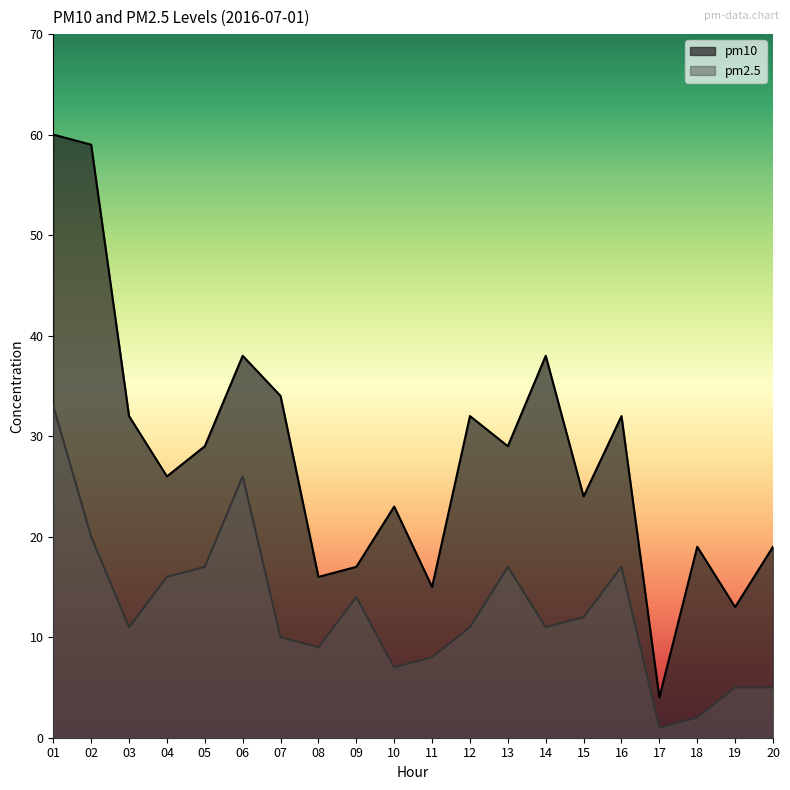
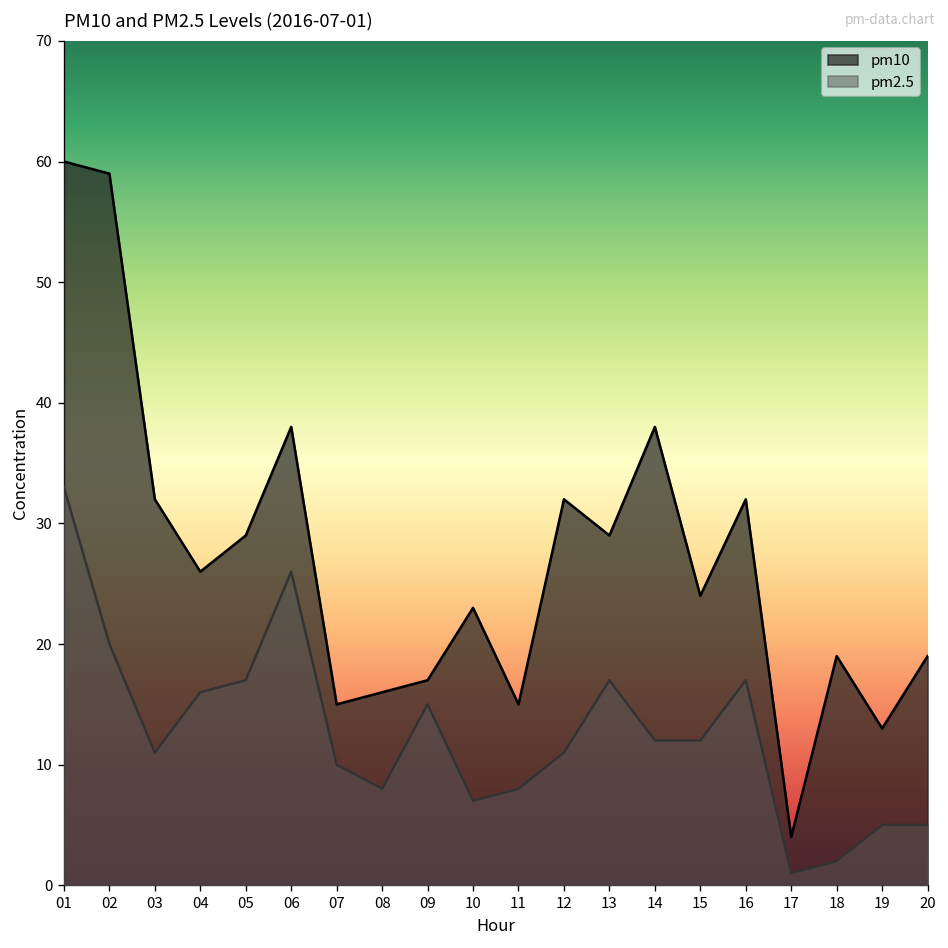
  {
    "pm10": {
      "01": 60,
      "02": 59,
      "03": 32,
      "04": 26,
      "05": 29,
      "06": 38,
-     "07": 34,
+     "07": 15,
      "08": 16,
      "09": 17,
      "10": 23,
      "11": 15,
      "12": 32,
      "13": 29,
      "14": 38,
      "15": 24,
      "16": 32,
      "17": 4,
      "18": 19,
      "19": 13,
      "20": 19
    },
    "pm2.5": {
      "01": 33,
      "02": 20,
      "03": 11,
      "04": 16,
      "05": 17,
      "06": 26,
      "07": 10,
-     "08": 9,
-     "09": 14,
+     "08": 8,
+     "09": 15,
      "10": 7,
      "11": 8,
      "12": 11,
      "13": 17,
-     "14": 11,
+     "14": 12,
      "15": 12,
      "16": 17,
      "17": 1,
      "18": 2,
      "19": 5,
      "20": 5
    }
  }
